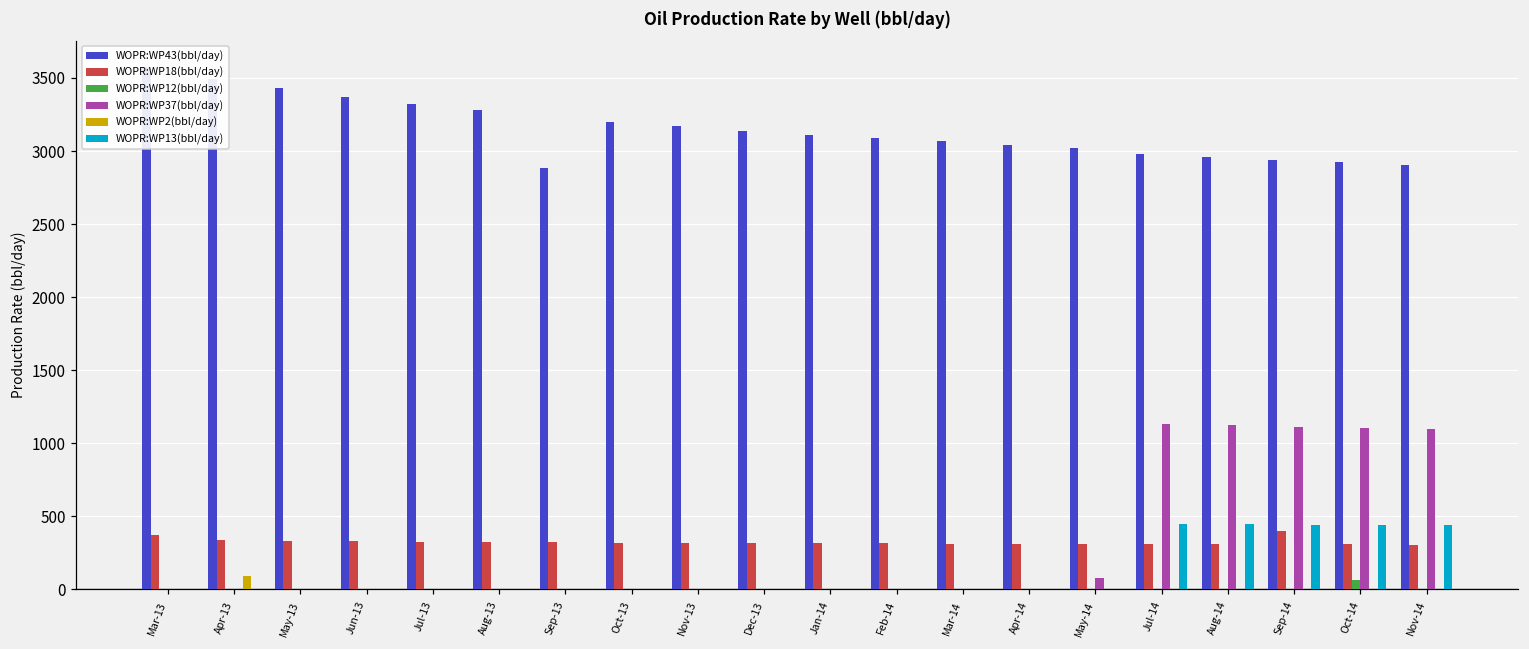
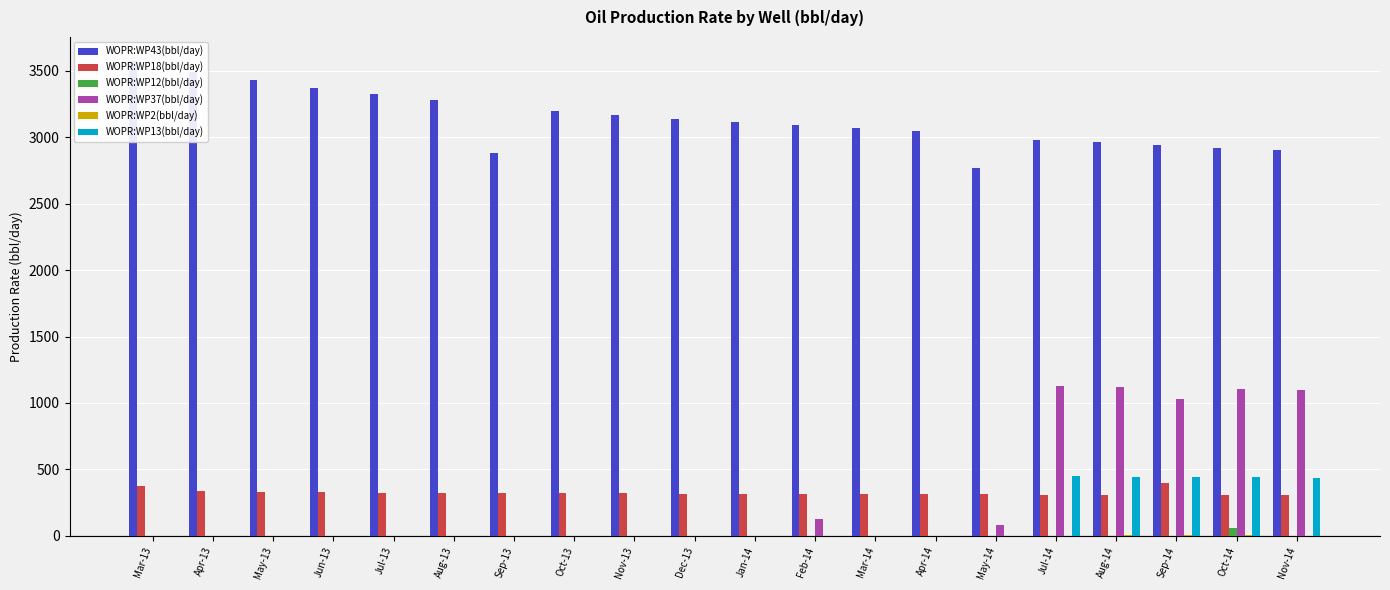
  {
    "WOPR:WP43(bbl/day)": {
      "May-13": 3430,
      "Jun-13": 3370,
      "Jul-13": 3320,
      "Aug-13": 3280,
      "Sep-13": 2880,
      "Oct-13": 3200,
      "Nov-13": 3170,
      "Dec-13": 3140,
      "Jan-14": 3110,
      "Feb-14": 3090,
      "Mar-14": 3070,
      "Apr-14": 3040,
-     "May-14": 3020,
+     "May-14": 2770,
      "Jul-14": 2980,
      "Aug-14": 2960,
      "Sep-14": 2940,
      "Oct-14": 2920,
      "Nov-14": 2900
    },
    "WOPR:WP18(bbl/day)": {
      "Mar-13": 370,
      "Apr-13": 340,
      "May-13": 330,
      "Jun-13": 330,
      "Jul-13": 330,
      "Aug-13": 320,
      "Sep-13": 320,
      "Oct-13": 320,
      "Nov-13": 320,
      "Dec-13": 320,
      "Jan-14": 320,
      "Feb-14": 310,
      "Mar-14": 310,
      "Apr-14": 310,
      "May-14": 310,
      "Jul-14": 310,
      "Aug-14": 310,
      "Sep-14": 400,
      "Oct-14": 310,
      "Nov-14": 310
    },
    "WOPR:WP12(bbl/day)": {
      "Mar-13": 0,
      "Apr-13": 0,
      "May-13": 0,
      "Jun-13": 0,
      "Jul-13": 0,
      "Aug-13": 0,
      "Sep-13": 0,
      "Oct-13": 0,
      "Nov-13": 0,
      "Dec-13": 0,
      "Jan-14": 0,
      "Feb-14": 0,
      "Mar-14": 0,
      "Apr-14": 0,
      "May-14": 0,
      "Oct-14": 60
    },
    "WOPR:WP37(bbl/day)": {
      "Mar-13": 0,
      "Apr-13": 0,
      "May-13": 0,
      "Jun-13": 0,
      "Jul-13": 0,
      "Aug-13": 0,
      "Sep-13": 0,
      "Oct-13": 0,
      "Nov-13": 0,
      "Dec-13": 0,
      "Jan-14": 0,
-     "Feb-14": 0,
+     "Feb-14": 130,
      "Mar-14": 0,
      "Apr-14": 0,
      "May-14": 80,
      "Jul-14": 1130,
      "Aug-14": 1120,
-     "Sep-14": 1110,
+     "Sep-14": 1030,
      "Oct-14": 1110,
      "Nov-14": 1100
    },
    "WOPR:WP2(bbl/day)": {
      "Mar-13": 0,
-     "Apr-13": 90,
+     "Apr-13": 0,
      "May-13": 0,
      "Jun-13": 0,
      "Jul-13": 0,
      "Aug-13": 0,
      "Sep-13": 0,
      "Oct-13": 0,
      "Nov-13": 0,
      "Dec-13": 0,
      "Jan-14": 0,
      "Feb-14": 0,
      "Mar-14": 0,
      "Apr-14": 0,
      "May-14": 0,
      "Jul-14": 0,
      "Nov-14": 0
    },
    "WOPR:WP13(bbl/day)": {
      "Mar-13": 0,
      "Apr-13": 0,
      "May-13": 0,
      "Jun-13": 0,
      "Jul-13": 0,
      "Aug-13": 0,
      "Sep-13": 0,
      "Oct-13": 0,
      "Nov-13": 0,
      "Dec-13": 0,
      "Jan-14": 0,
      "Feb-14": 0,
      "Mar-14": 0,
      "Apr-14": 0,
      "May-14": 0,
      "Jul-14": 450,
      "Aug-14": 440,
      "Sep-14": 440,
      "Oct-14": 440,
      "Nov-14": 440
    }
  }
